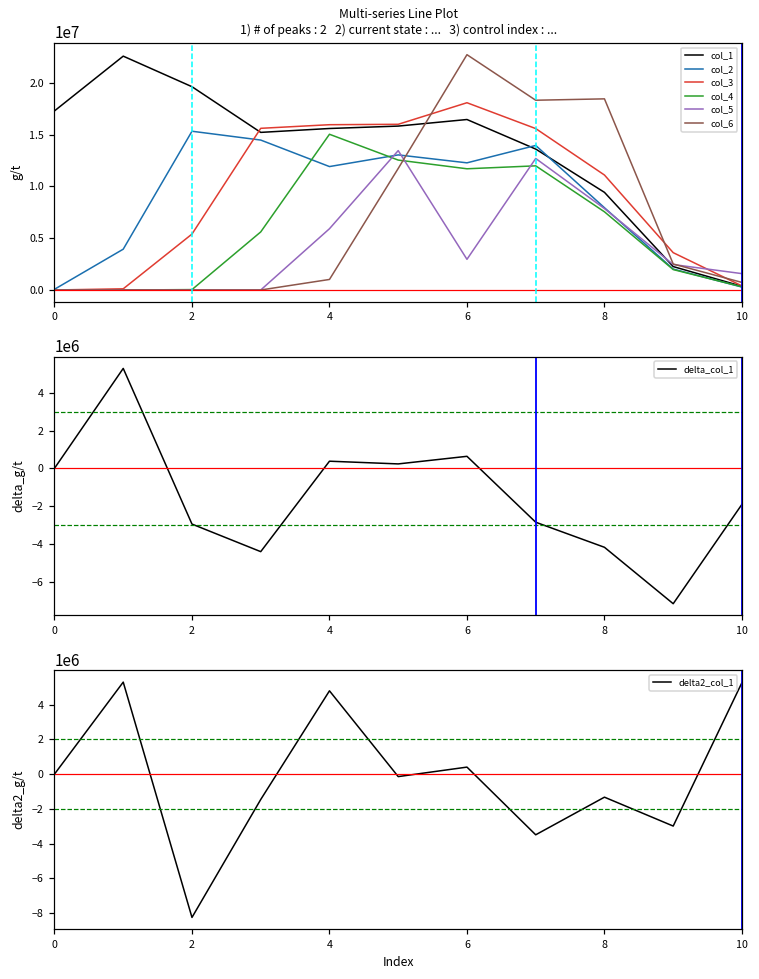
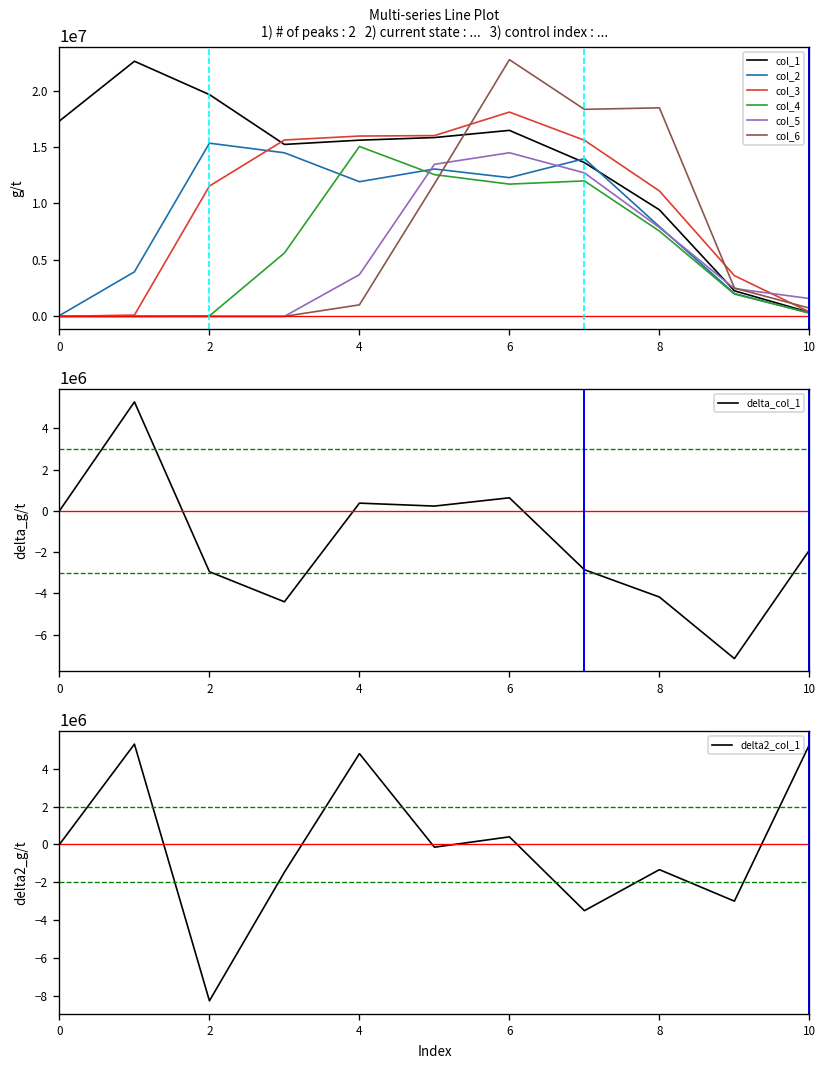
  {
    "Multi-series Line Plot 1) # of peaks : 2 2) current state : ... 3) control index : ...": {
      "col_1": {
        "0": 17000000,
        "2": 20000000,
        "4": 16000000,
        "6": 16000000,
        "8": 9000000
      },
      "col_2": {
        "2": 15000000,
        "4": 12000000,
        "6": 12000000
      },
      "col_3": {
-       "2": 5000000,
+       "2": 12000000,
        "4": 16000000,
        "6": 18000000,
        "8": 11000000
      },
      "col_4": {
        "4": 15000000,
        "6": 12000000,
        "8": 8000000
      },
      "col_5": {
-       "4": 6000000,
-       "6": 3000000,
+       "4": 4000000,
+       "6": 14000000,
        "10": 2000000
      },
      "col_6": {
        "4": 1000000,
        "6": 23000000,
        "8": 18000000,
        "10": 1000000
      }
    }
  }
